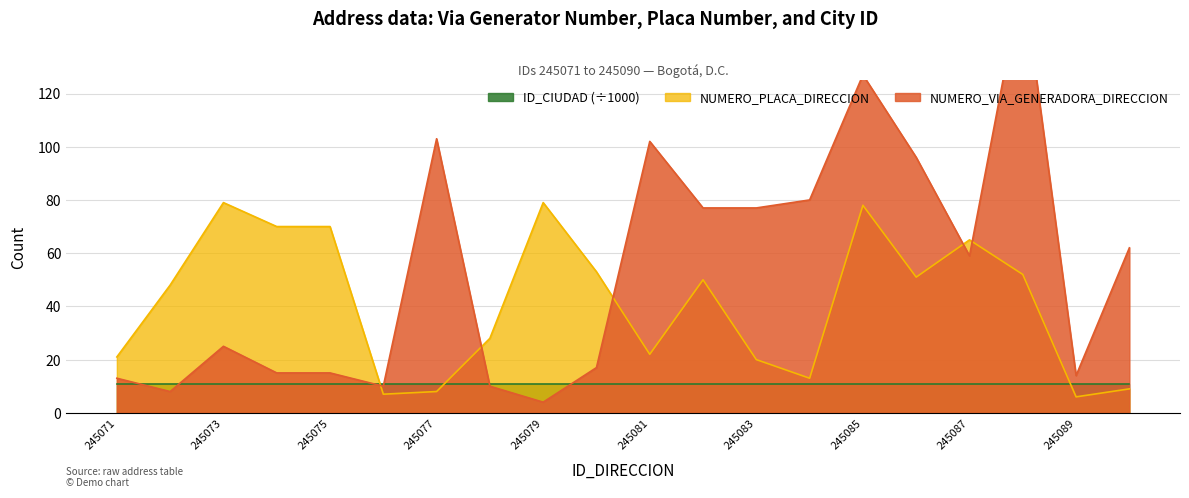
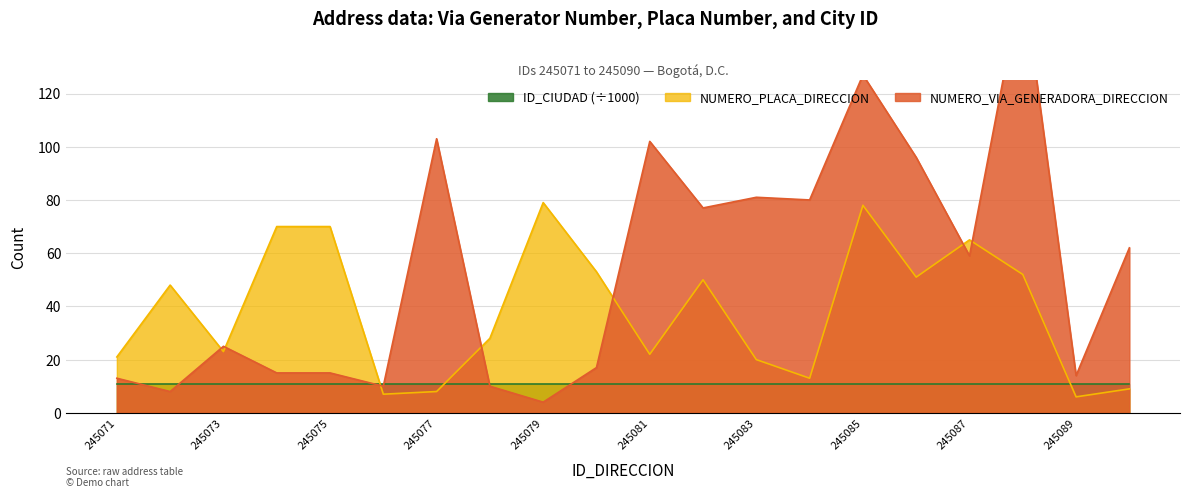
  {
    "ID_CIUDAD (÷1000)": {
      "245071": 11,
      "245073": 11,
      "245075": 11,
      "245077": 11,
      "245079": 11,
      "245081": 11,
      "245083": 11,
      "245085": 11,
      "245087": 11,
      "245089": 11
    },
    "NUMERO_PLACA_DIRECCION": {
      "245071": 21,
-     "245073": 79,
+     "245073": 23,
      "245075": 70,
      "245077": 8,
      "245079": 79,
      "245081": 22,
      "245083": 20,
      "245085": 78,
      "245087": 65,
      "245089": 6
    },
    "NUMERO_VIA_GENERADORA_DIRECCION": {
      "245071": 13,
      "245073": 25,
      "245075": 15,
      "245077": 103,
      "245079": 4,
      "245081": 102,
-     "245083": 77,
+     "245083": 81,
      "245087": 59,
      "245089": 14
    }
  }
